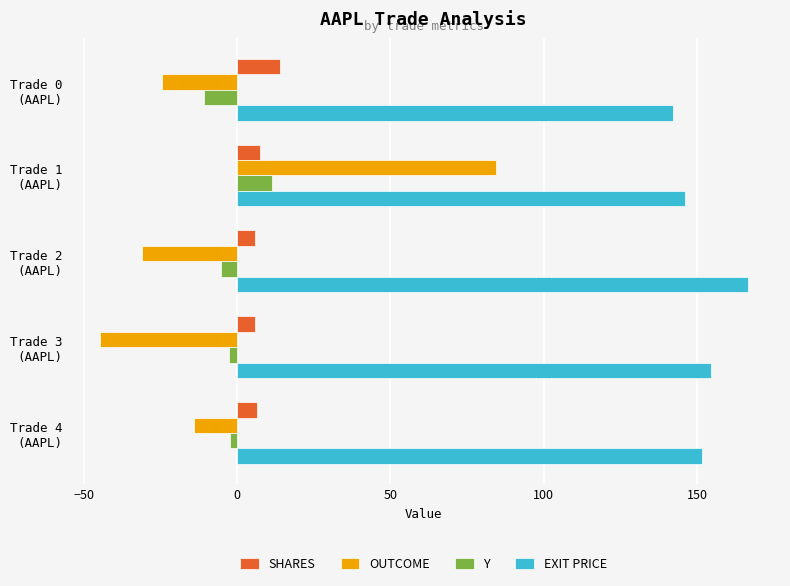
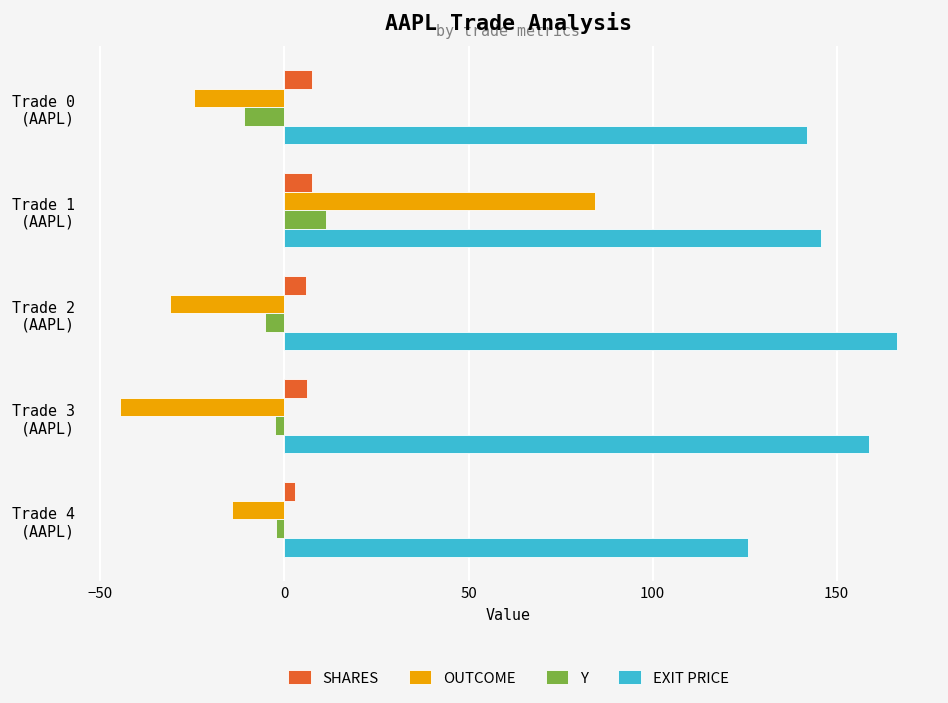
  {
    "SHARES": {
-     "Trade 0 (AAPL)": 14,
+     "Trade 0 (AAPL)": 8,
      "Trade 1 (AAPL)": 7,
      "Trade 2 (AAPL)": 6,
      "Trade 3 (AAPL)": 6,
-     "Trade 4 (AAPL)": 7
+     "Trade 4 (AAPL)": 3
    },
    "OUTCOME": {
      "Trade 0 (AAPL)": -24,
      "Trade 1 (AAPL)": 84,
      "Trade 2 (AAPL)": -31,
      "Trade 3 (AAPL)": -45,
      "Trade 4 (AAPL)": -14
    },
    "Y": {
      "Trade 0 (AAPL)": -11,
      "Trade 1 (AAPL)": 11,
      "Trade 2 (AAPL)": -5,
      "Trade 3 (AAPL)": -3,
      "Trade 4 (AAPL)": -2
    },
    "EXIT PRICE": {
      "Trade 0 (AAPL)": 142,
      "Trade 1 (AAPL)": 146,
      "Trade 2 (AAPL)": 166,
-     "Trade 3 (AAPL)": 154,
-     "Trade 4 (AAPL)": 152
+     "Trade 3 (AAPL)": 159,
+     "Trade 4 (AAPL)": 126
    }
  }
